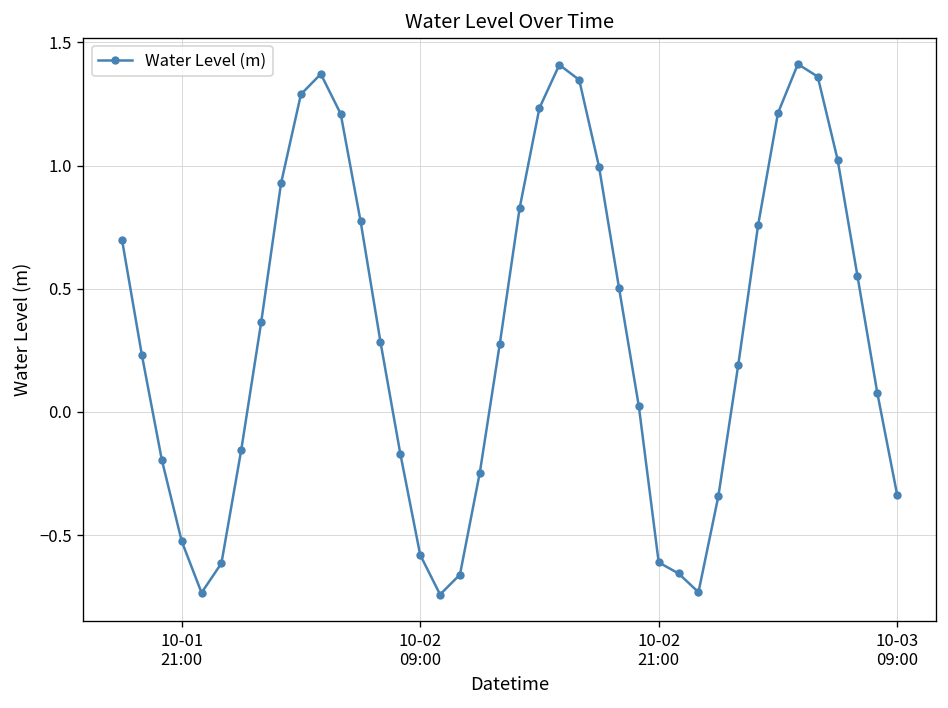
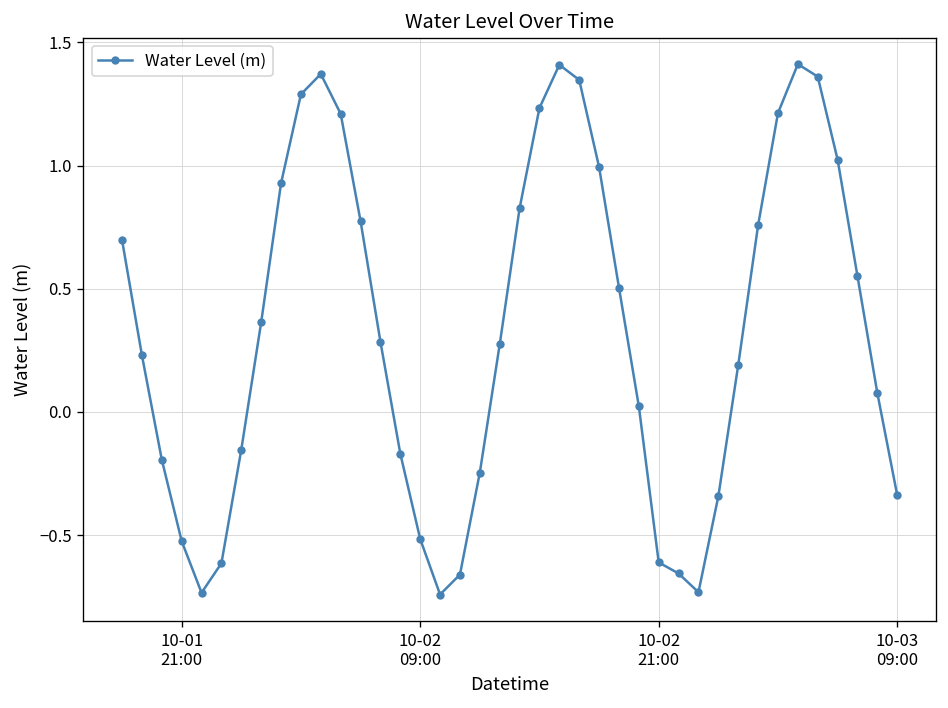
  {
    "10-01 21:00": -0.52,
-   "10-02 09:00": -0.58,
+   "10-02 09:00": -0.52,
    "10-02 21:00": -0.61,
    "10-03 09:00": -0.34
  }
